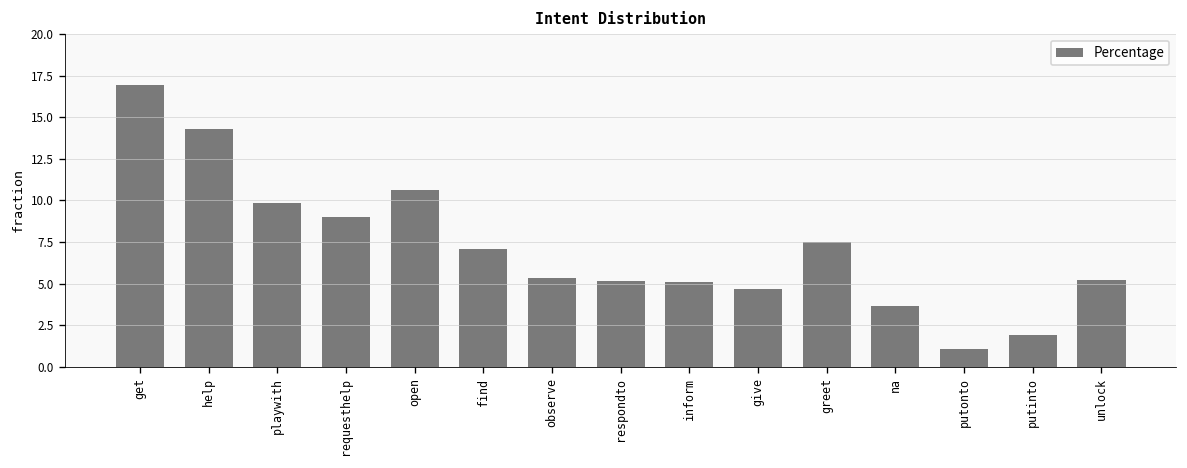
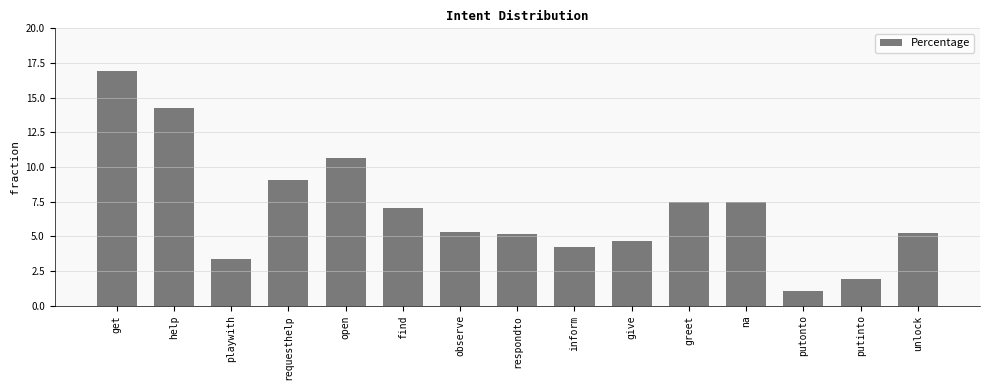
  {
    "get": 16.9,
    "help": 14.3,
-   "playwith": 9.8,
+   "playwith": 3.4,
    "requesthelp": 9.0,
    "open": 10.6,
    "find": 7.1,
    "observe": 5.3,
    "respondto": 5.1,
-   "inform": 5.1,
+   "inform": 4.2,
    "give": 4.7,
    "greet": 7.5,
-   "na": 3.7,
+   "na": 7.5,
    "putonto": 1.1,
    "putinto": 1.9,
    "unlock": 5.2
  }
